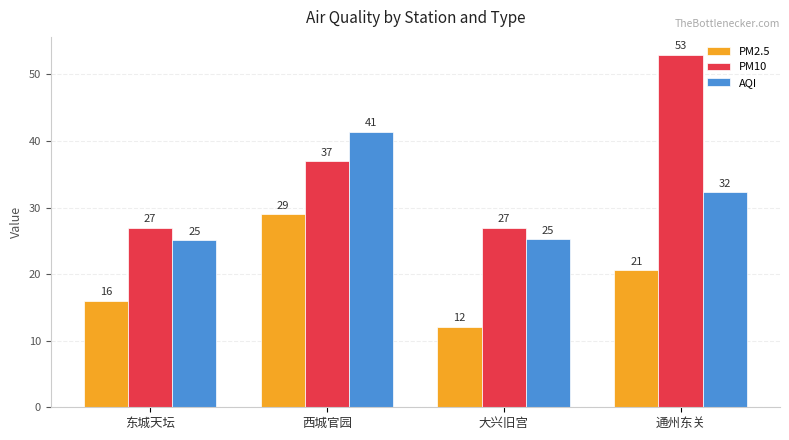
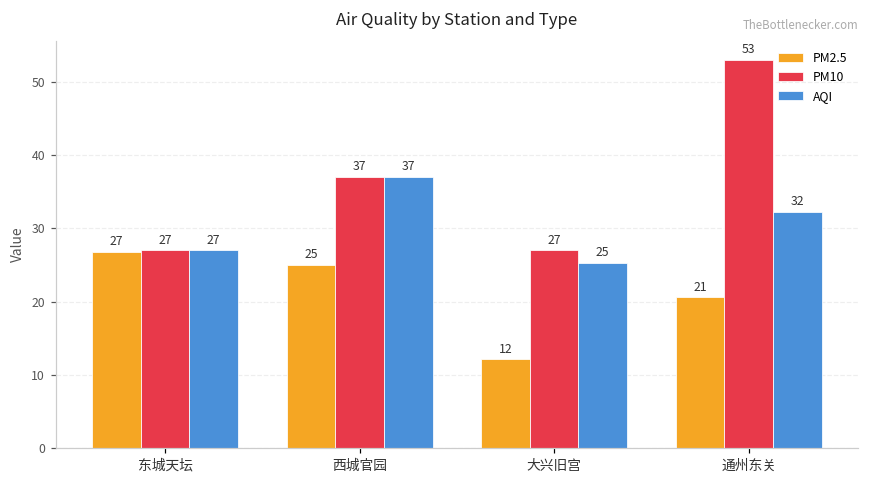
  {
    "PM2.5": {
-     "东城天坛": 16,
-     "西城官园": 29,
+     "东城天坛": 27,
+     "西城官园": 25,
      "大兴旧宫": 12,
      "通州东关": 21
    },
    "PM10": {
      "东城天坛": 27,
      "西城官园": 37,
      "大兴旧宫": 27,
      "通州东关": 53
    },
    "AQI": {
-     "东城天坛": 25,
-     "西城官园": 41,
+     "东城天坛": 27,
+     "西城官园": 37,
      "大兴旧宫": 25,
      "通州东关": 32
    }
  }
